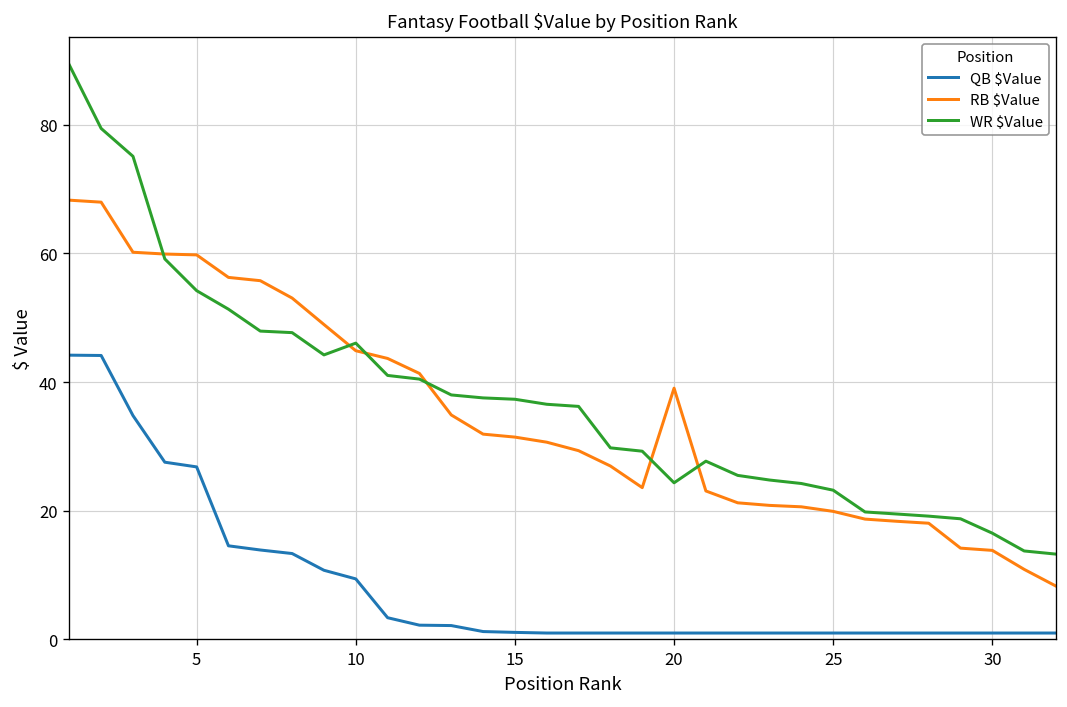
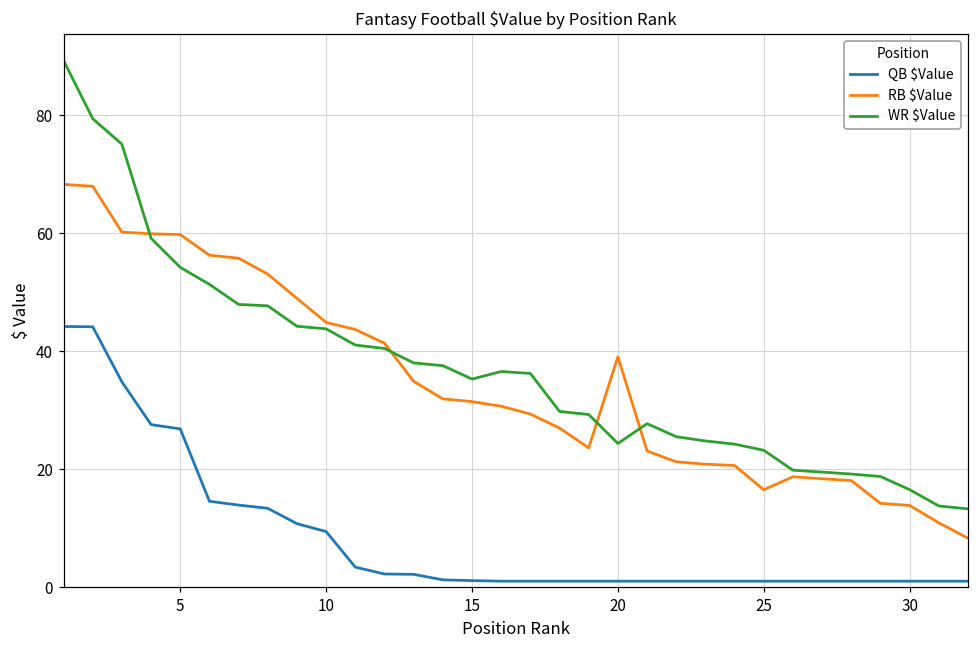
  {
    "QB $Value": {
      "5": 27,
      "10": 9,
      "15": 1,
      "20": 1,
      "25": 1,
      "30": 1
    },
    "RB $Value": {
      "5": 60,
      "10": 45,
      "15": 31,
      "20": 39,
-     "25": 20,
+     "25": 17,
      "30": 14
    },
    "WR $Value": {
      "5": 54,
-     "10": 46,
-     "15": 37,
+     "10": 44,
+     "15": 35,
      "20": 24,
      "25": 23,
      "30": 17
    }
  }
